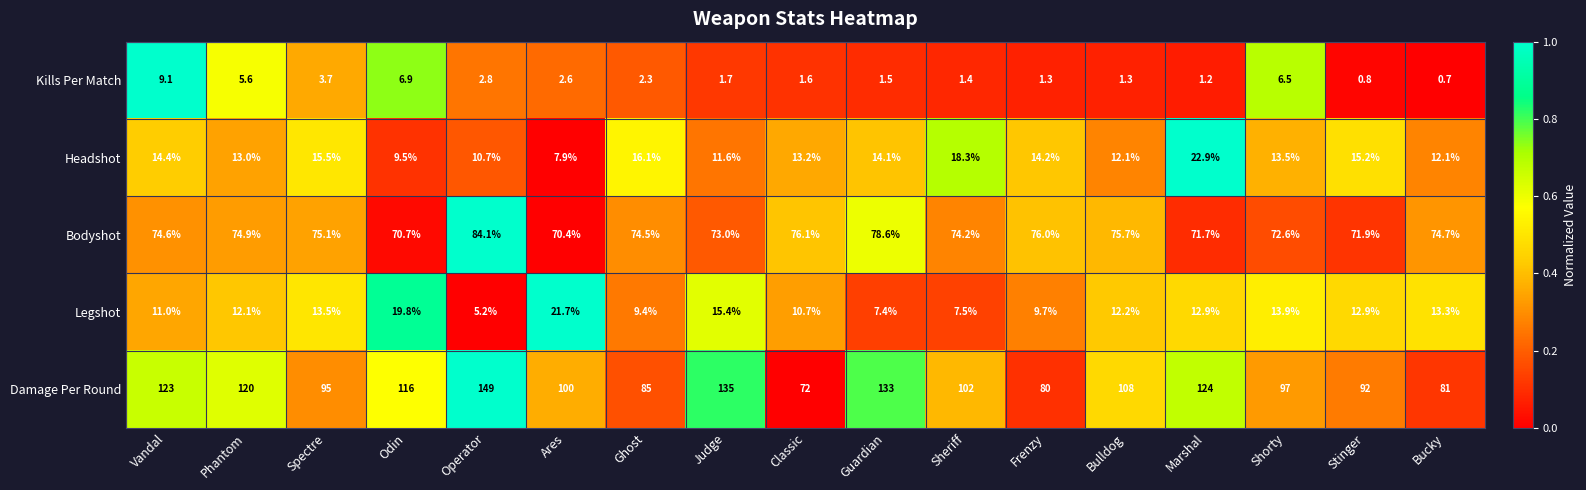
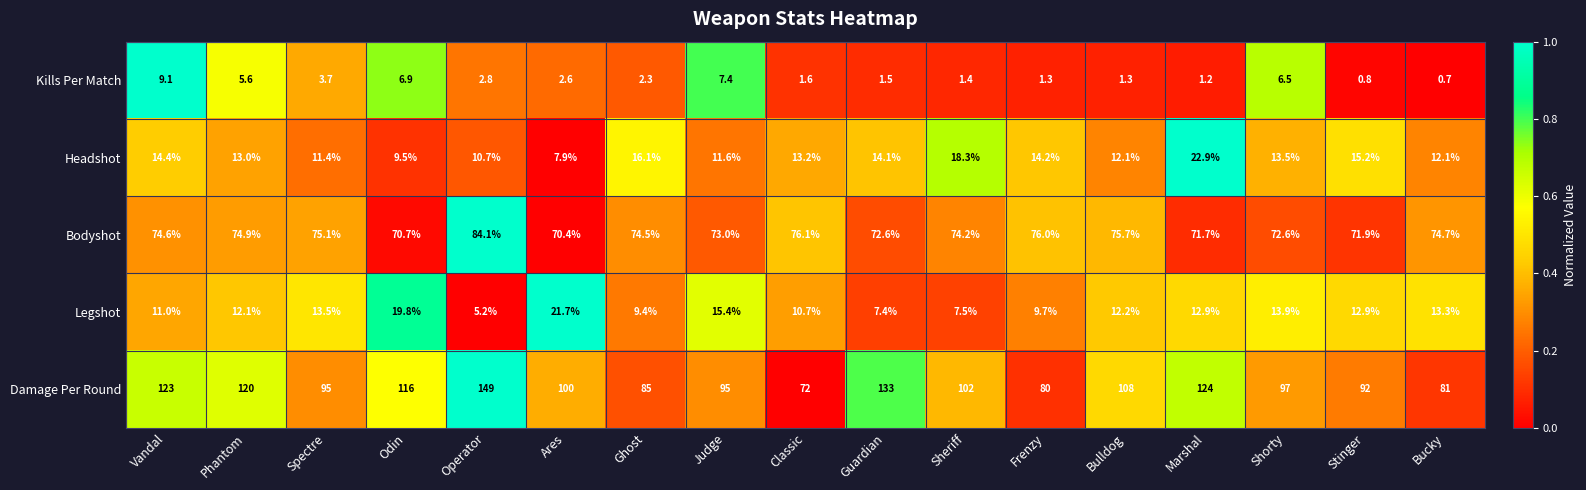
  {
    "Kills Per Match": {
      "Vandal": "9.1",
      "Phantom": "5.6",
      "Spectre": "3.7",
      "Odin": "6.9",
      "Operator": "2.8",
      "Ares": "2.6",
      "Ghost": "2.3",
-     "Judge": "1.7",
+     "Judge": "7.4",
      "Classic": "1.6",
      "Guardian": "1.5",
      "Sheriff": "1.4",
      "Frenzy": "1.3",
      "Bulldog": "1.3",
      "Marshal": "1.2",
      "Shorty": "6.5",
      "Stinger": "0.8",
      "Bucky": "0.7"
    },
    "Headshot": {
      "Vandal": "14.4%",
      "Phantom": "13.0%",
-     "Spectre": "15.5%",
+     "Spectre": "11.4%",
      "Odin": "9.5%",
      "Operator": "10.7%",
      "Ares": "7.9%",
      "Ghost": "16.1%",
      "Judge": "11.6%",
      "Classic": "13.2%",
      "Guardian": "14.1%",
      "Sheriff": "18.3%",
      "Frenzy": "14.2%",
      "Bulldog": "12.1%",
      "Marshal": "22.9%",
      "Shorty": "13.5%",
      "Stinger": "15.2%",
      "Bucky": "12.1%"
    },
    "Bodyshot": {
      "Vandal": "74.6%",
      "Phantom": "74.9%",
      "Spectre": "75.1%",
      "Odin": "70.7%",
      "Operator": "84.1%",
      "Ares": "70.4%",
      "Ghost": "74.5%",
      "Judge": "73.0%",
      "Classic": "76.1%",
-     "Guardian": "78.6%",
+     "Guardian": "72.6%",
      "Sheriff": "74.2%",
      "Frenzy": "76.0%",
      "Bulldog": "75.7%",
      "Marshal": "71.7%",
      "Shorty": "72.6%",
      "Stinger": "71.9%",
      "Bucky": "74.7%"
    },
    "Legshot": {
      "Vandal": "11.0%",
      "Phantom": "12.1%",
      "Spectre": "13.5%",
      "Odin": "19.8%",
      "Operator": "5.2%",
      "Ares": "21.7%",
      "Ghost": "9.4%",
      "Judge": "15.4%",
      "Classic": "10.7%",
      "Guardian": "7.4%",
      "Sheriff": "7.5%",
      "Frenzy": "9.7%",
      "Bulldog": "12.2%",
      "Marshal": "12.9%",
      "Shorty": "13.9%",
      "Stinger": "12.9%",
      "Bucky": "13.3%"
    },
    "Damage Per Round": {
      "Vandal": "123",
      "Phantom": "120",
      "Spectre": "95",
      "Odin": "116",
      "Operator": "149",
      "Ares": "100",
      "Ghost": "85",
-     "Judge": "135",
+     "Judge": "95",
      "Classic": "72",
      "Guardian": "133",
      "Sheriff": "102",
      "Frenzy": "80",
      "Bulldog": "108",
      "Marshal": "124",
      "Shorty": "97",
      "Stinger": "92",
      "Bucky": "81"
    }
  }
